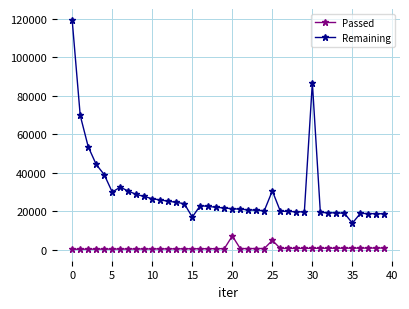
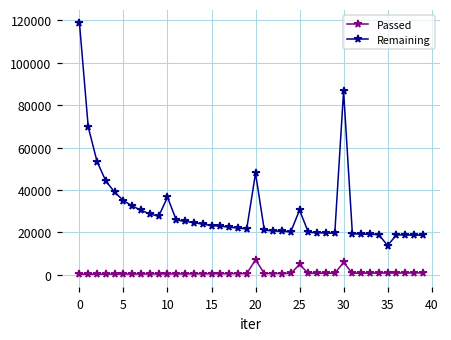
  {
    "Passed": {
      "0": 0,
      "5": 0,
      "10": 0,
      "15": 0,
      "20": 7000,
      "25": 5000,
-     "30": 1000,
+     "30": 6000,
      "35": 1000
    },
    "Remaining": {
      "0": 119000,
-     "5": 30000,
-     "10": 26000,
-     "15": 17000,
-     "20": 21000,
+     "5": 35000,
+     "10": 37000,
+     "15": 23000,
+     "20": 48000,
      "25": 30000,
      "30": 87000,
      "35": 14000
    }
  }
